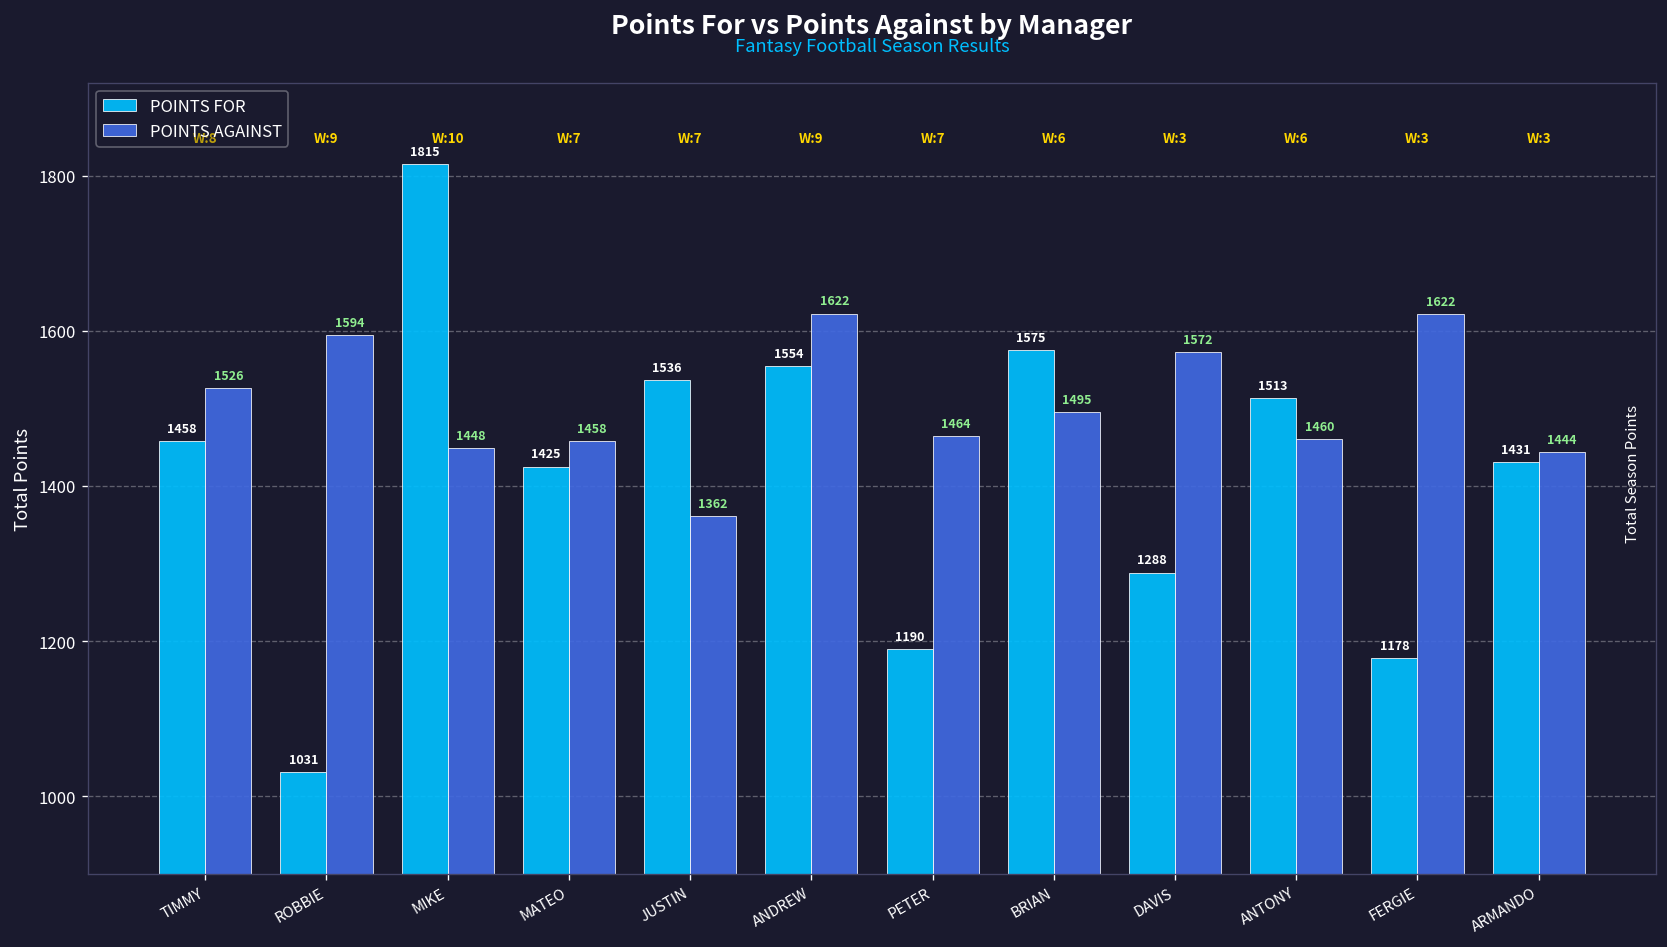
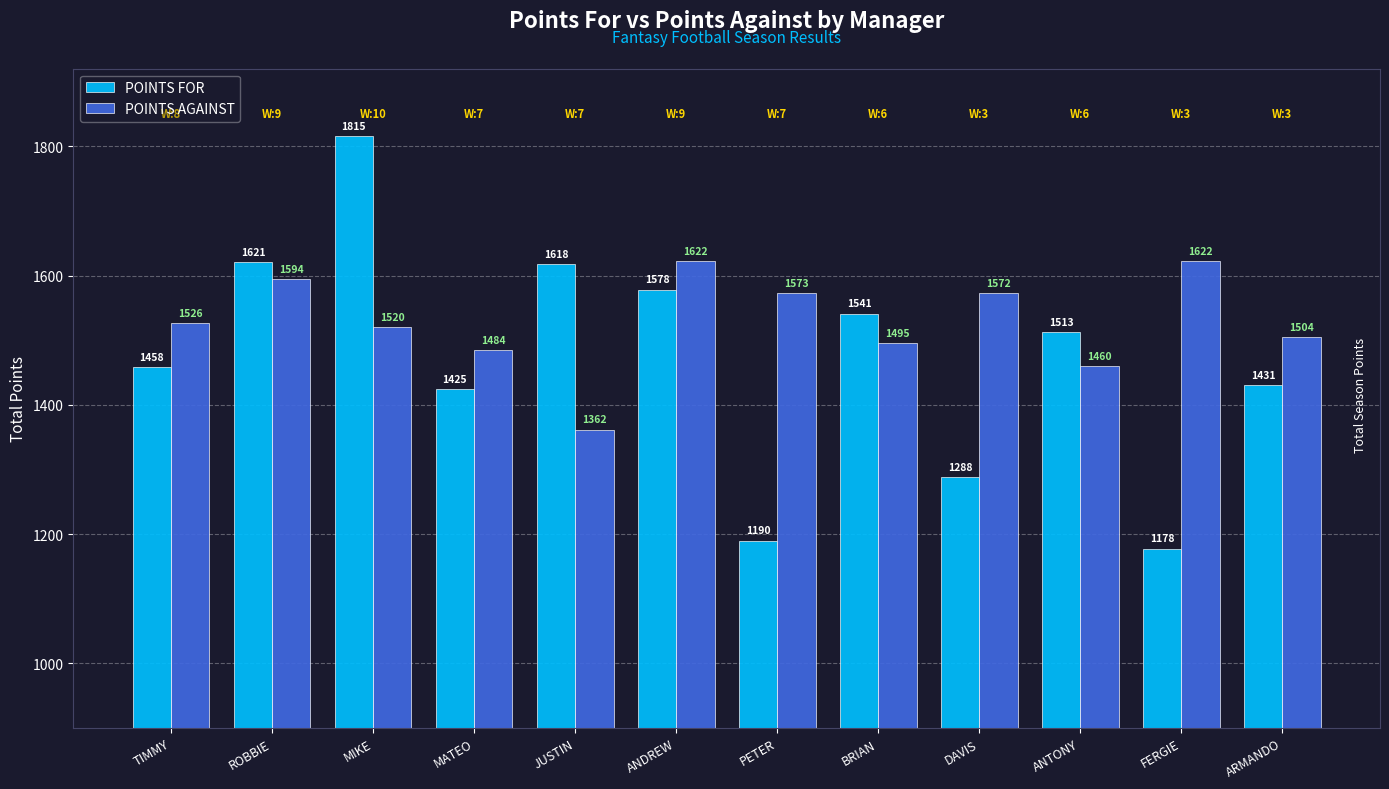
  {
    "POINTS FOR": {
      "TIMMY": 1458,
-     "ROBBIE": 1031,
+     "ROBBIE": 1621,
      "MIKE": 1815,
      "MATEO": 1425,
-     "JUSTIN": 1536,
-     "ANDREW": 1554,
+     "JUSTIN": 1618,
+     "ANDREW": 1578,
      "PETER": 1190,
-     "BRIAN": 1575,
+     "BRIAN": 1541,
      "DAVIS": 1288,
      "ANTONY": 1513,
      "FERGIE": 1178,
      "ARMANDO": 1431
    },
    "POINTS AGAINST": {
      "TIMMY": 1526,
      "ROBBIE": 1594,
-     "MIKE": 1448,
-     "MATEO": 1458,
+     "MIKE": 1520,
+     "MATEO": 1484,
      "JUSTIN": 1362,
      "ANDREW": 1622,
-     "PETER": 1464,
+     "PETER": 1573,
      "BRIAN": 1495,
      "DAVIS": 1572,
      "ANTONY": 1460,
      "FERGIE": 1622,
-     "ARMANDO": 1444
+     "ARMANDO": 1504
    }
  }
